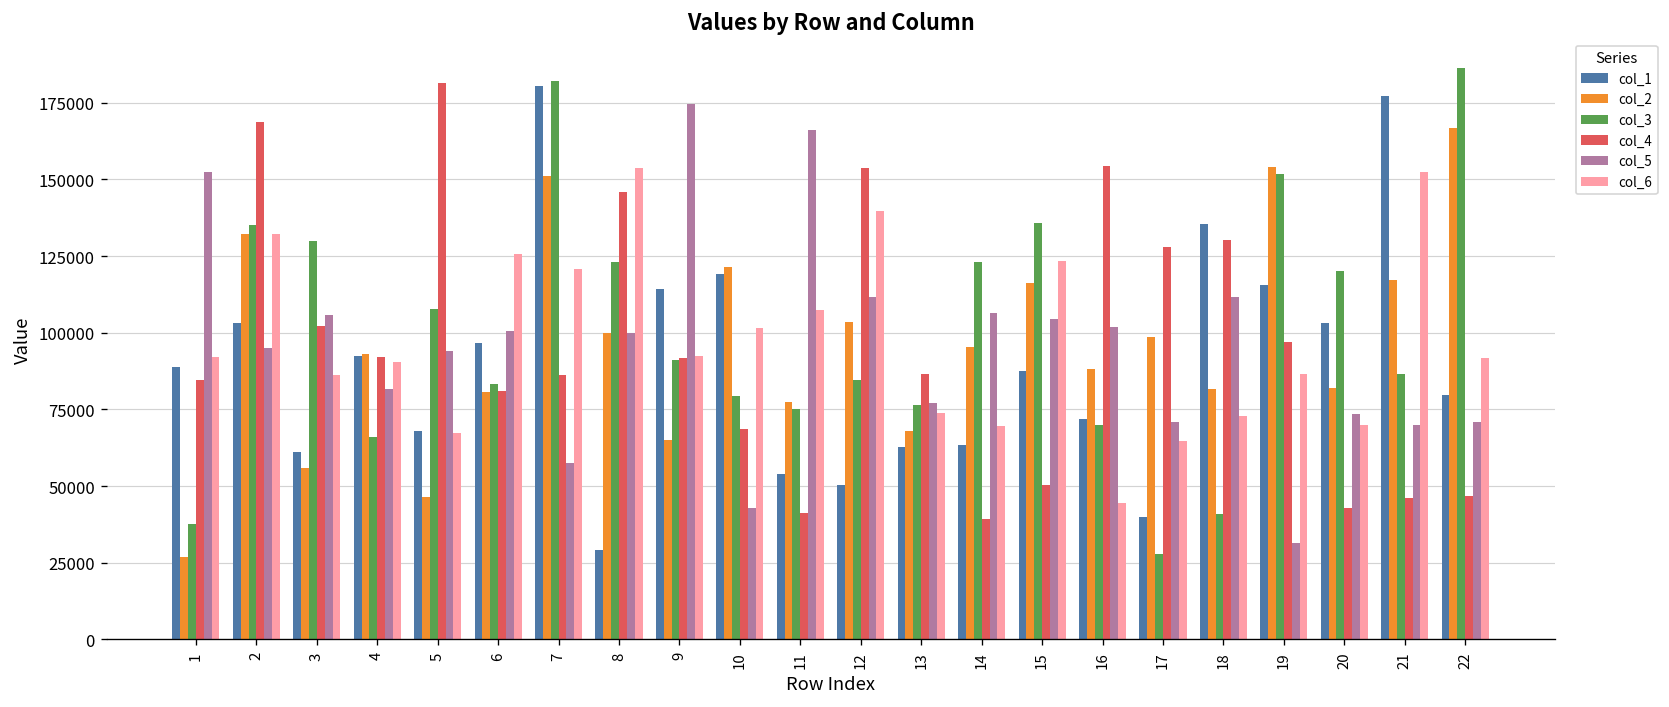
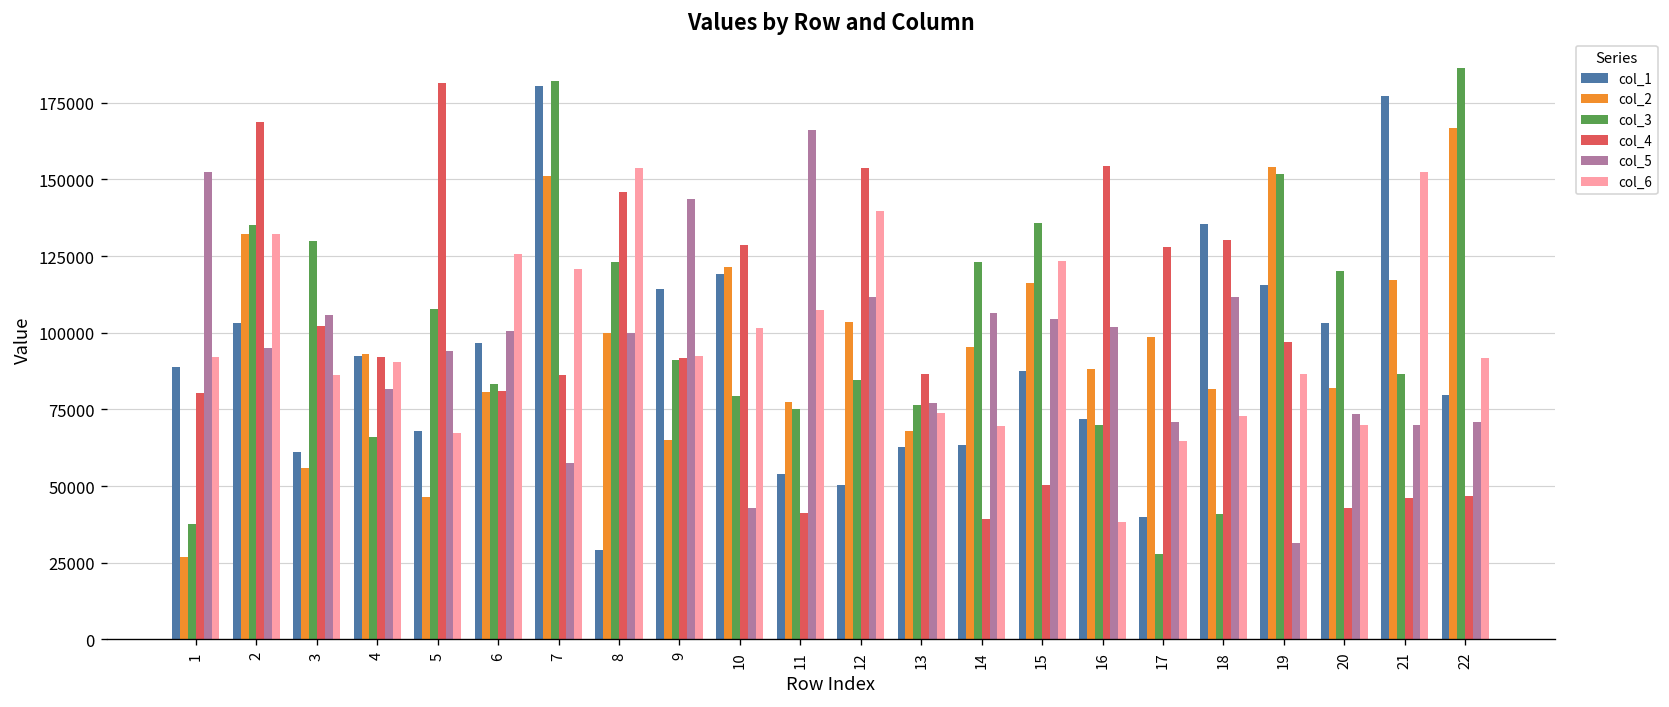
  {
    "col_1": {
      "1": 89000,
      "2": 103000,
      "3": 61000,
      "4": 92000,
      "5": 68000,
      "6": 97000,
      "7": 180000,
      "8": 29000,
      "9": 114000,
      "10": 119000,
      "11": 54000,
      "12": 50000,
      "13": 63000,
      "14": 63000,
      "15": 87000,
      "16": 72000,
      "17": 40000,
      "18": 135000,
      "19": 116000,
      "20": 103000,
      "21": 177000,
      "22": 80000
    },
    "col_2": {
      "1": 27000,
      "2": 132000,
      "3": 56000,
      "4": 93000,
      "5": 46000,
      "6": 81000,
      "7": 151000,
      "8": 100000,
      "9": 65000,
      "10": 121000,
      "11": 77000,
      "12": 104000,
      "13": 68000,
      "14": 95000,
      "15": 116000,
      "16": 88000,
      "17": 99000,
      "18": 82000,
      "19": 154000,
      "20": 82000,
      "21": 117000,
      "22": 167000
    },
    "col_3": {
      "1": 38000,
      "2": 135000,
      "3": 130000,
      "4": 66000,
      "5": 108000,
      "6": 83000,
      "7": 182000,
      "8": 123000,
      "9": 91000,
      "10": 79000,
      "11": 75000,
      "12": 84000,
      "13": 77000,
      "14": 123000,
      "15": 136000,
      "16": 70000,
      "17": 28000,
      "18": 41000,
      "19": 152000,
      "20": 120000,
      "21": 87000,
      "22": 186000
    },
    "col_4": {
-     "1": 84000,
+     "1": 80000,
      "2": 169000,
      "3": 102000,
      "4": 92000,
      "5": 182000,
      "6": 81000,
      "7": 86000,
      "8": 146000,
      "9": 92000,
-     "10": 69000,
+     "10": 129000,
      "11": 41000,
      "12": 154000,
      "13": 86000,
      "14": 39000,
      "15": 50000,
      "16": 154000,
      "17": 128000,
      "18": 130000,
      "19": 97000,
      "20": 43000,
      "21": 46000,
      "22": 47000
    },
    "col_5": {
      "1": 152000,
      "2": 95000,
      "3": 106000,
      "4": 82000,
      "5": 94000,
      "6": 101000,
      "7": 57000,
      "8": 100000,
-     "9": 174000,
+     "9": 144000,
      "10": 43000,
      "11": 166000,
      "12": 112000,
      "13": 77000,
      "14": 106000,
      "15": 105000,
      "16": 102000,
      "17": 71000,
      "18": 112000,
      "19": 32000,
      "20": 74000,
      "21": 70000,
      "22": 71000
    },
    "col_6": {
      "1": 92000,
      "2": 132000,
      "3": 86000,
      "4": 90000,
      "5": 67000,
      "6": 126000,
      "7": 121000,
      "8": 154000,
      "9": 93000,
      "10": 102000,
      "11": 107000,
      "12": 140000,
      "13": 74000,
      "14": 70000,
      "15": 123000,
-     "16": 45000,
+     "16": 38000,
      "17": 65000,
      "18": 73000,
      "19": 87000,
      "20": 70000,
      "21": 153000,
      "22": 92000
    }
  }
